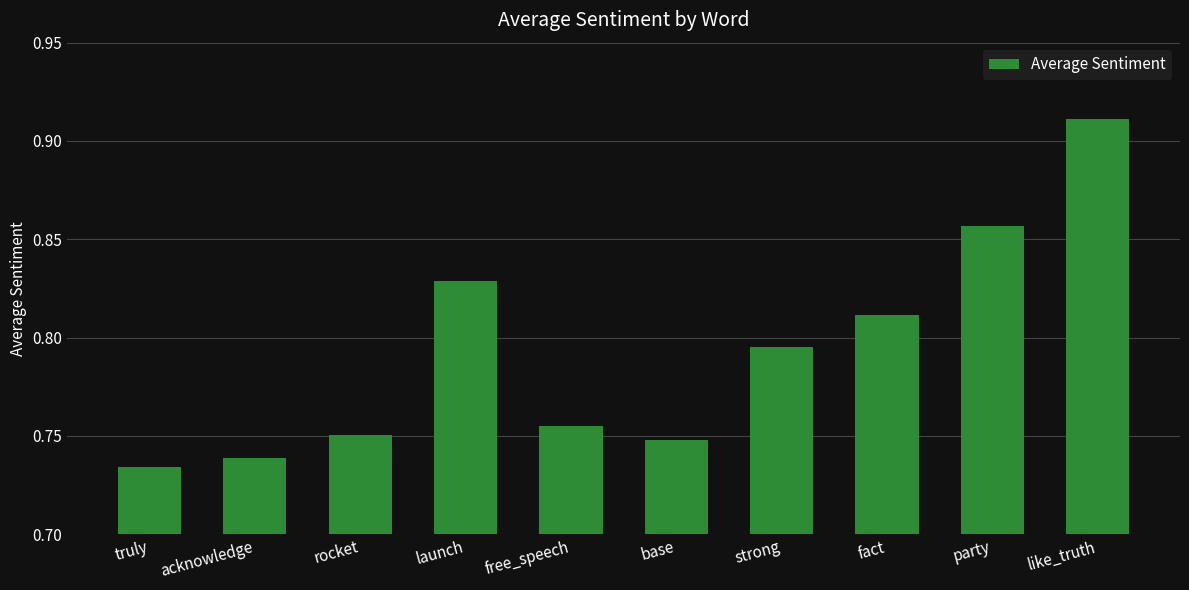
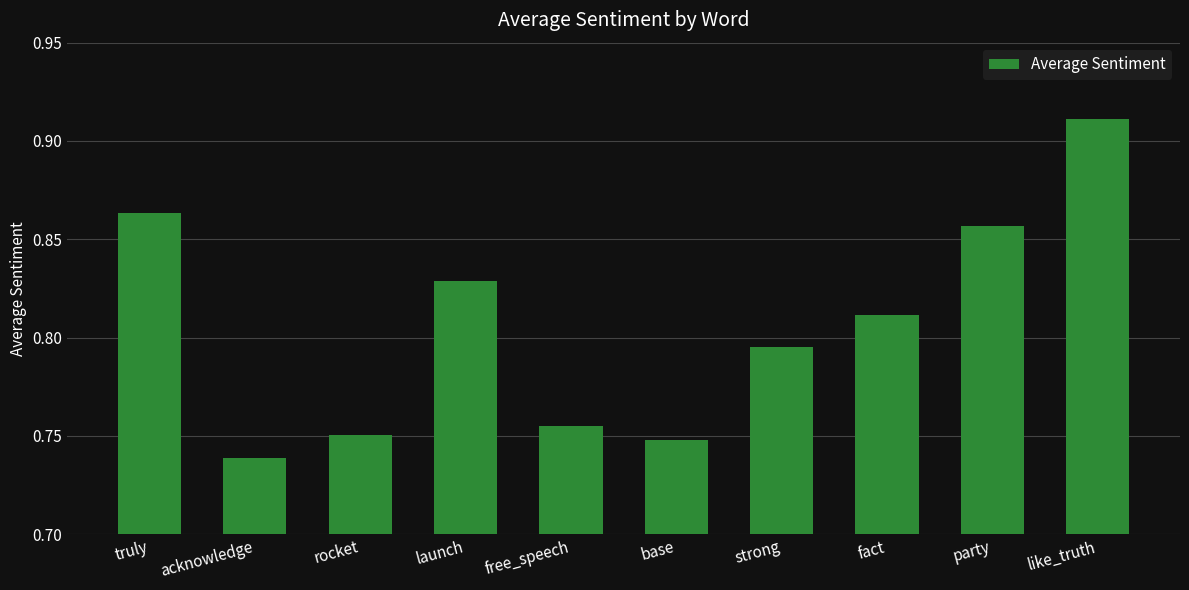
  {
-   "truly": 0.734,
+   "truly": 0.864,
    "acknowledge": 0.739,
    "rocket": 0.751,
    "launch": 0.829,
    "free_speech": 0.755,
    "base": 0.748,
    "strong": 0.795,
    "fact": 0.812,
    "party": 0.857,
    "like_truth": 0.911
  }
